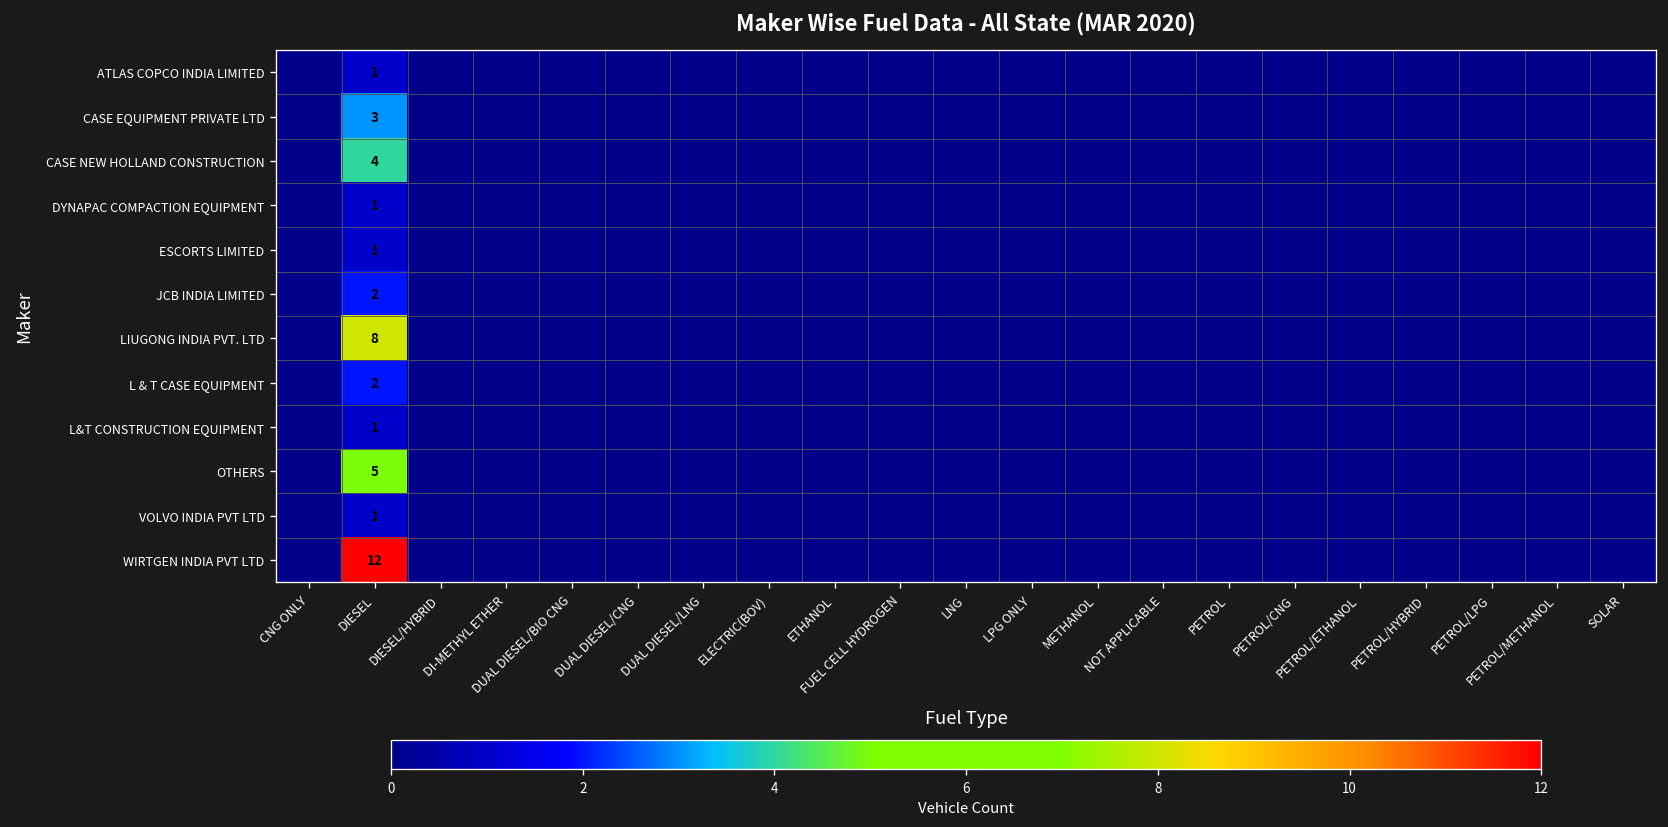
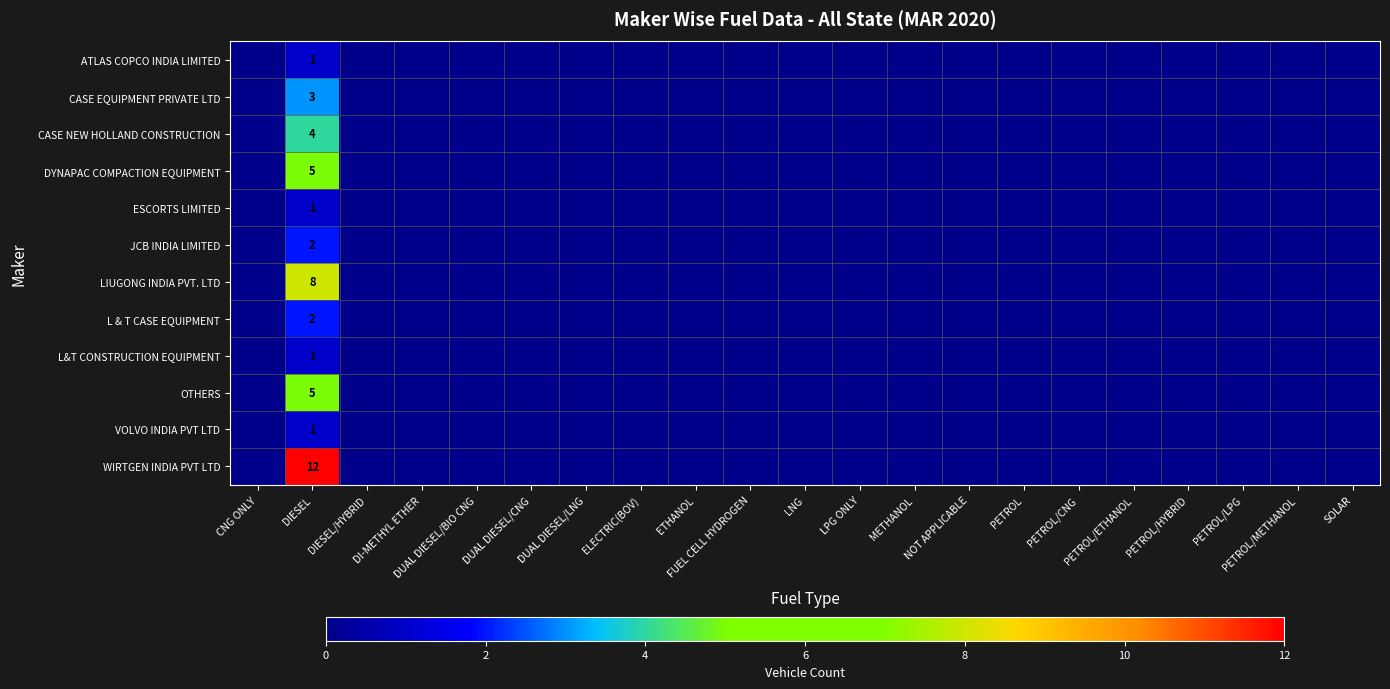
  {
    "ATLAS COPCO INDIA LIMITED": {
      "DIESEL": 1
    },
    "CASE EQUIPMENT PRIVATE LTD": {
      "DIESEL": 3
    },
    "CASE NEW HOLLAND CONSTRUCTION": {
      "DIESEL": 4
    },
    "DYNAPAC COMPACTION EQUIPMENT": {
-     "DIESEL": 1
+     "DIESEL": 5
    },
    "ESCORTS LIMITED": {
      "DIESEL": 1
    },
    "JCB INDIA LIMITED": {
      "DIESEL": 2
    },
    "LIUGONG INDIA PVT. LTD": {
      "DIESEL": 8
    },
    "L & T CASE EQUIPMENT": {
      "DIESEL": 2
    },
    "L&T CONSTRUCTION EQUIPMENT": {
      "DIESEL": 1
    },
    "OTHERS": {
      "DIESEL": 5
    },
    "VOLVO INDIA PVT LTD": {
      "DIESEL": 1
    },
    "WIRTGEN INDIA PVT LTD": {
      "DIESEL": 12
    }
  }
